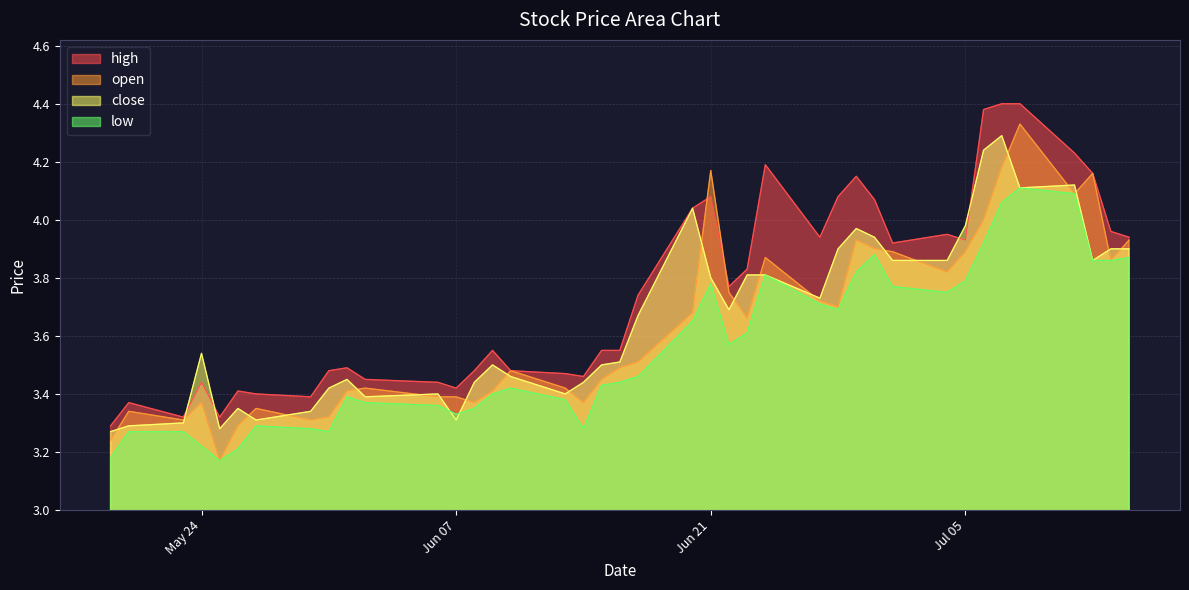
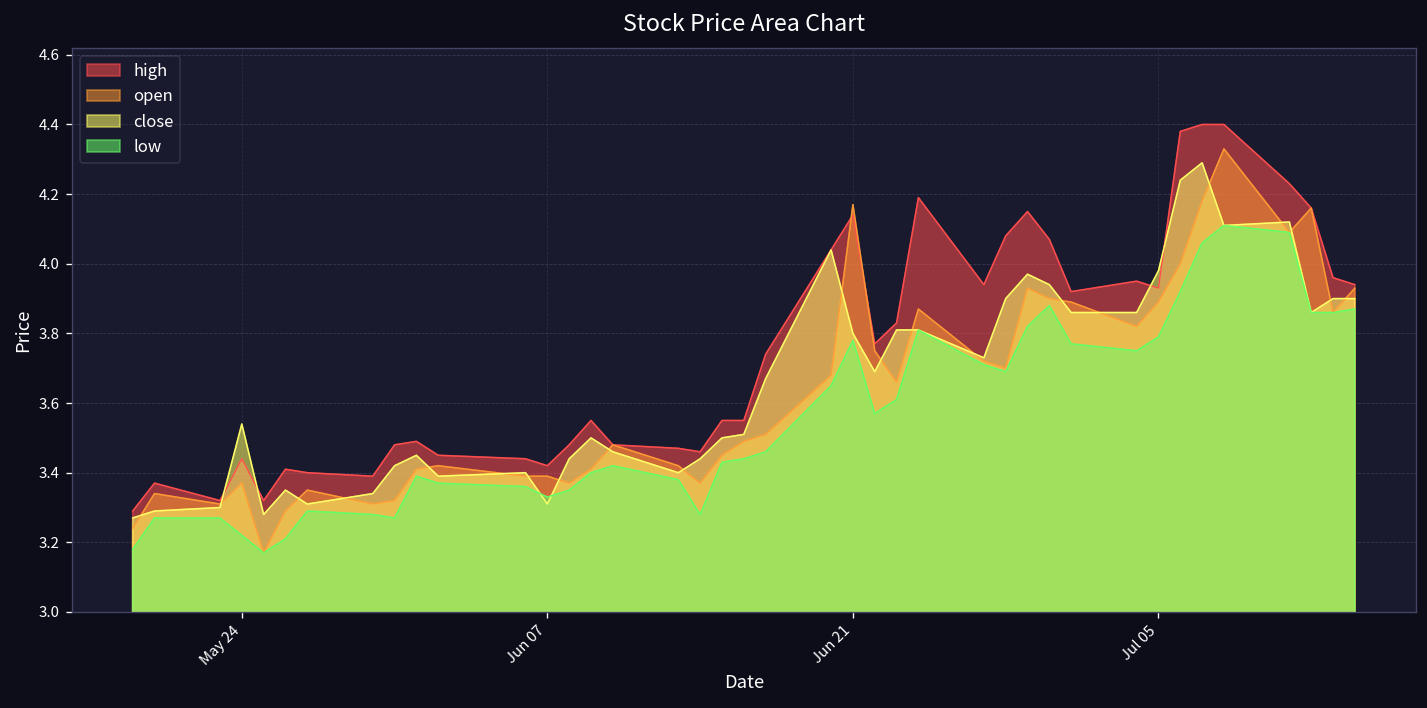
  {
    "high": {
      "May 24": 3.44,
      "Jun 07": 3.42,
-     "Jun 21": 4.08,
+     "Jun 21": 4.14,
      "Jul 05": 3.93
    },
    "open": {
      "May 24": 3.37,
      "Jun 07": 3.39,
      "Jun 21": 4.17,
      "Jul 05": 3.89
    },
    "close": {
      "May 24": 3.54,
      "Jun 07": 3.31,
      "Jun 21": 3.80,
      "Jul 05": 3.98
    },
    "low": {
      "May 24": 3.22,
      "Jun 07": 3.33,
      "Jun 21": 3.78,
      "Jul 05": 3.79
    }
  }
